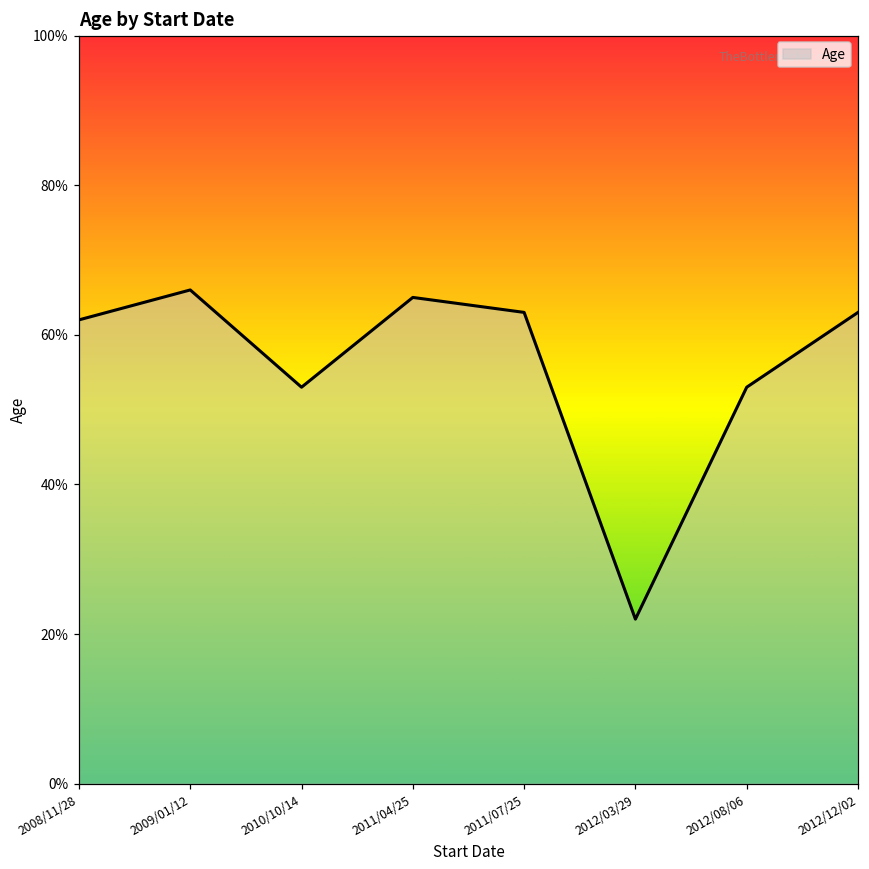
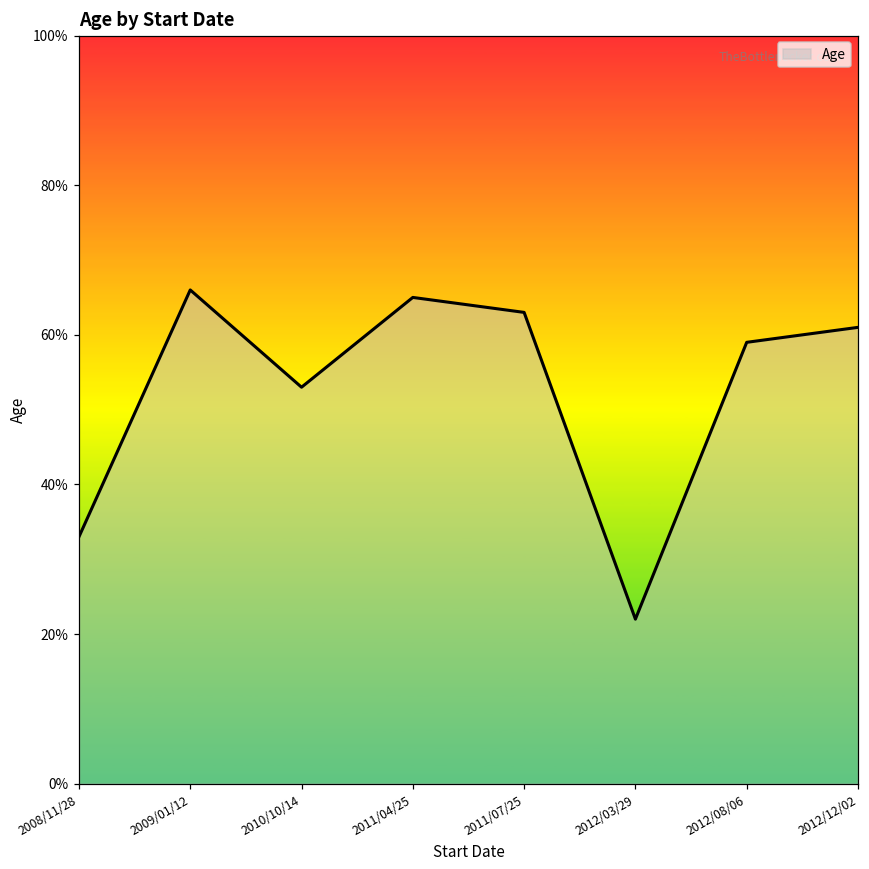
  {
-   "2008/11/28": "62%",
+   "2008/11/28": "33%",
    "2009/01/12": "66%",
    "2010/10/14": "53%",
    "2011/04/25": "65%",
    "2011/07/25": "63%",
    "2012/03/29": "22%",
-   "2012/08/06": "53%",
-   "2012/12/02": "63%"
+   "2012/08/06": "59%",
+   "2012/12/02": "61%"
  }
